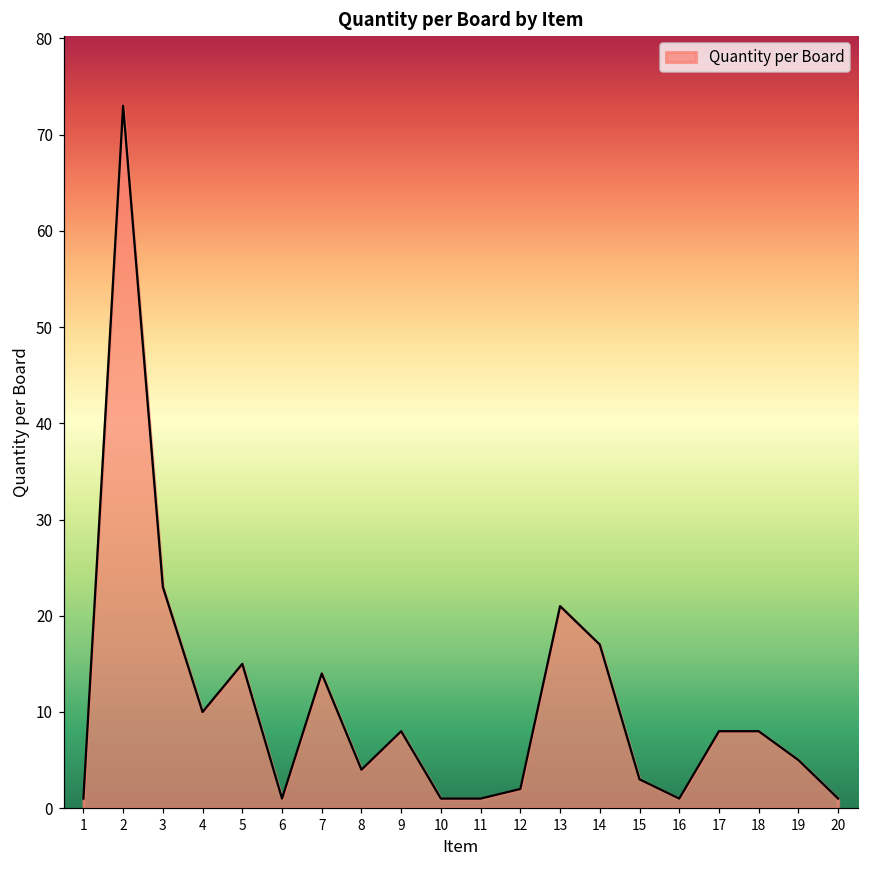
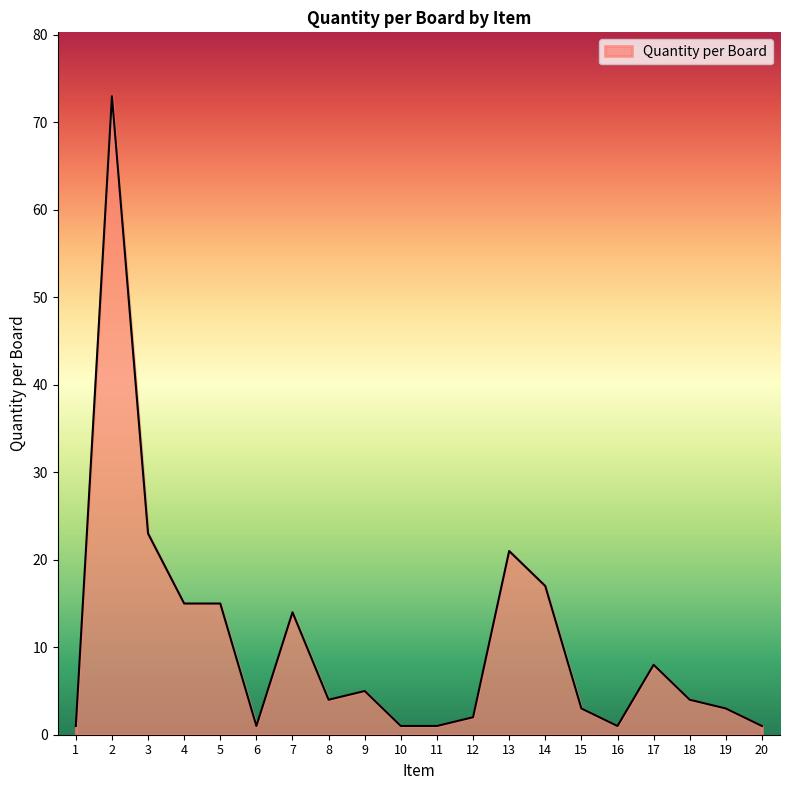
  {
    "1": 1,
    "2": 73,
    "3": 23,
-   "4": 10,
+   "4": 15,
    "5": 15,
    "6": 1,
    "7": 14,
    "8": 4,
-   "9": 8,
+   "9": 5,
    "10": 1,
    "11": 1,
    "12": 2,
    "13": 21,
    "14": 17,
    "15": 3,
    "16": 1,
    "17": 8,
-   "18": 8,
-   "19": 5,
+   "18": 4,
+   "19": 3,
    "20": 1
  }
